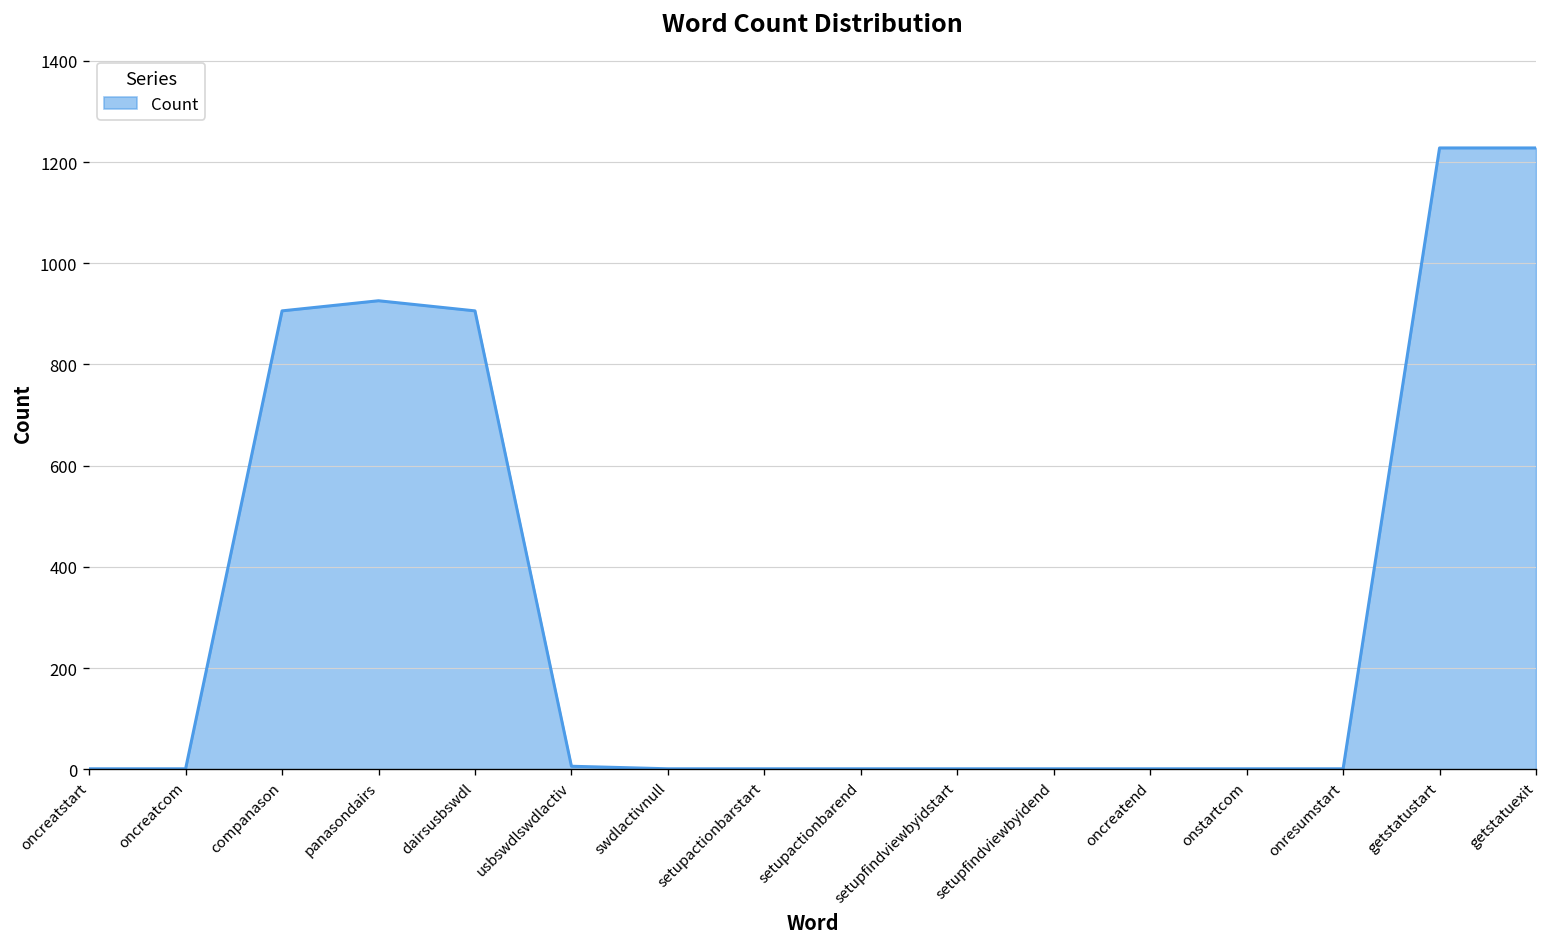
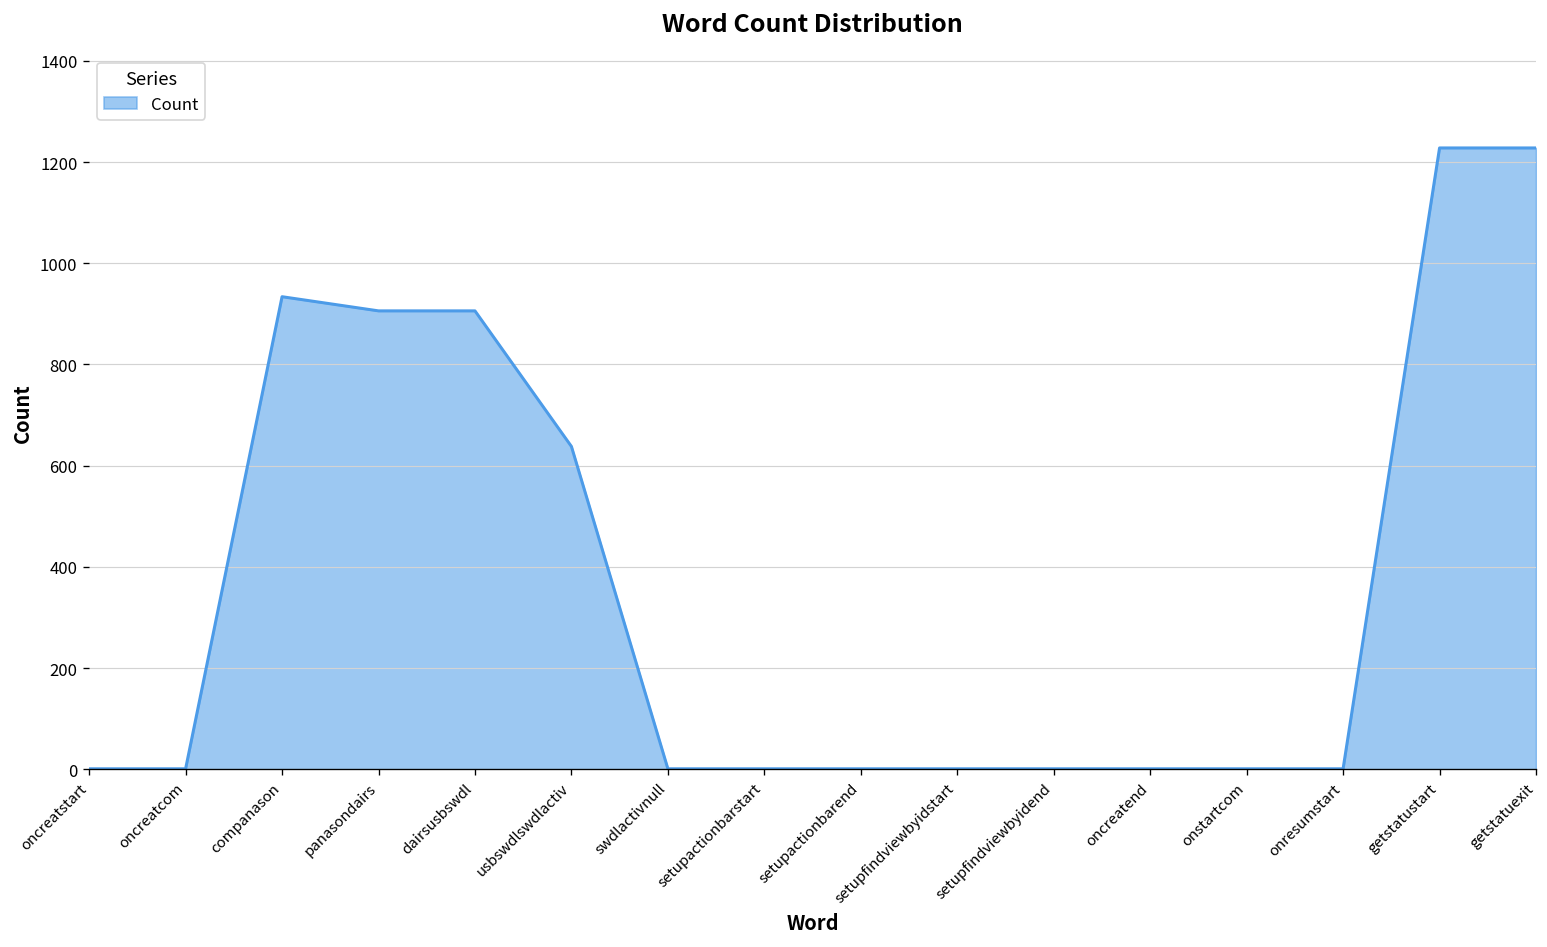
  {
    "oncreatstart": 0,
    "oncreatcom": 0,
-   "companason": 910,
-   "panasondairs": 930,
+   "companason": 930,
+   "panasondairs": 910,
    "dairsusbswdl": 910,
-   "usbswdlswdlactiv": 10,
+   "usbswdlswdlactiv": 640,
    "swdlactivnull": 0,
    "setupactionbarstart": 0,
    "setupactionbarend": 0,
    "setupfindviewbyidstart": 0,
    "setupfindviewbyidend": 0,
    "oncreatend": 0,
    "onstartcom": 0,
    "onresumstart": 0,
    "getstatustart": 1230,
    "getstatuexit": 1230
  }
